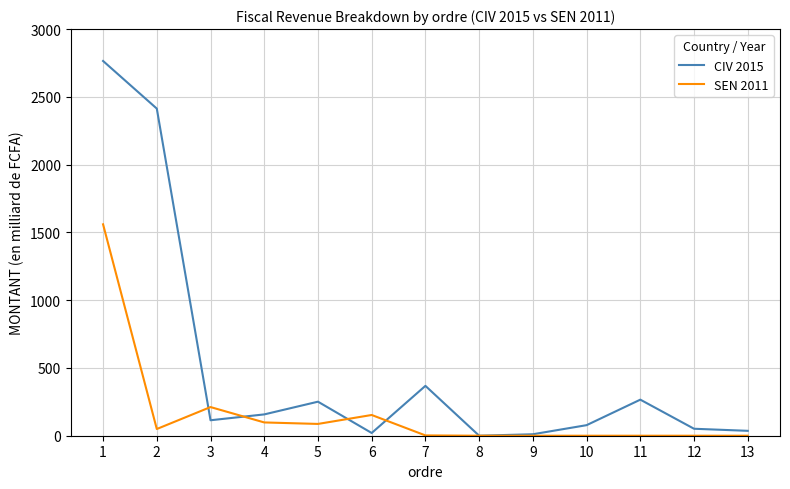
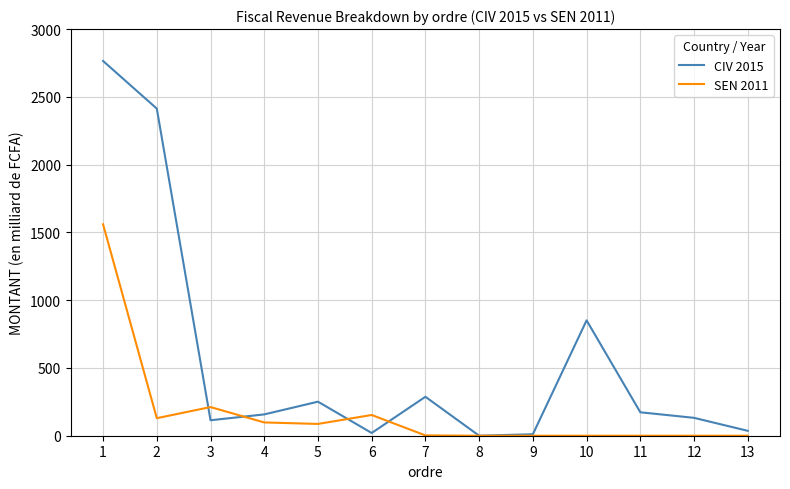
  {
    "CIV 2015": {
      "1": 2760,
      "2": 2410,
      "3": 110,
      "4": 160,
      "5": 250,
      "6": 20,
-     "7": 370,
-     "10": 80,
-     "11": 270,
-     "12": 50,
+     "7": 290,
+     "10": 850,
+     "11": 170,
+     "12": 130,
      "13": 40
    },
    "SEN 2011": {
      "1": 1560,
-     "2": 50,
+     "2": 130,
      "3": 210,
      "4": 100,
      "5": 90,
      "6": 150,
      "7": 0,
      "10": 0,
      "11": 0,
      "12": 0,
      "13": 0
    }
  }
